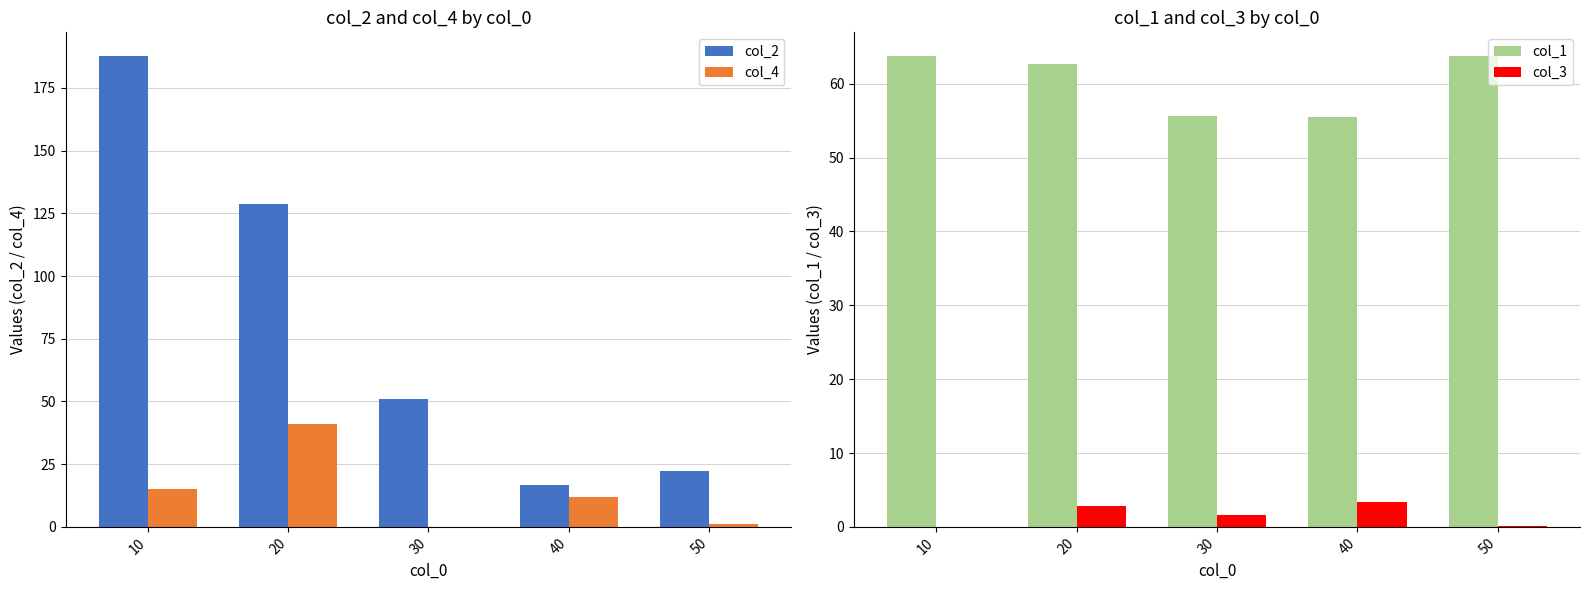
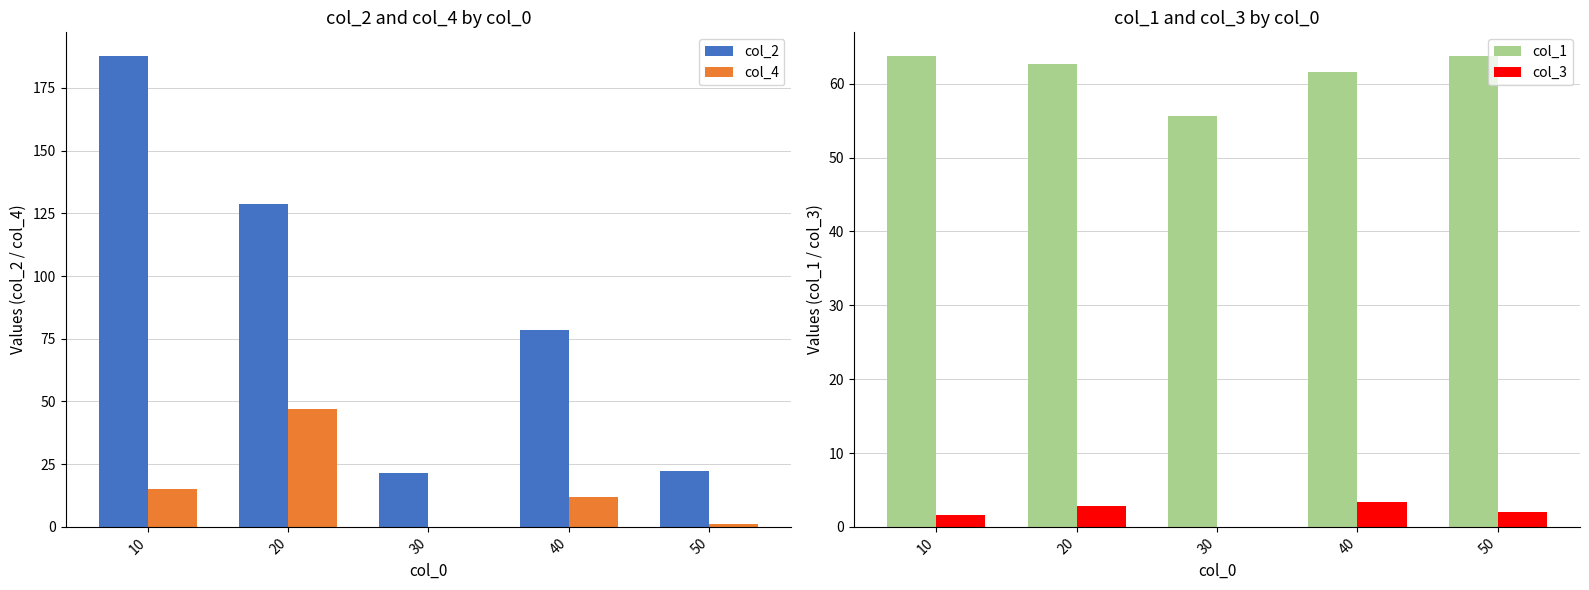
  {
    "col_2 and col_4 by col_0": {
      "col_2": {
        "10": 188,
        "20": 129,
-       "30": 51,
-       "40": 17,
+       "30": 22,
+       "40": 78,
        "50": 22
      },
      "col_4": {
        "10": 15,
-       "20": 41,
+       "20": 47,
        "30": 0,
        "40": 12,
        "50": 1
      }
    },
    "col_1 and col_3 by col_0": {
      "col_1": {
        "10": 64,
        "20": 63,
        "30": 56,
-       "40": 56,
+       "40": 62,
        "50": 64
      },
      "col_3": {
-       "10": 0,
+       "10": 2,
        "20": 3,
-       "30": 2,
+       "30": 0,
        "40": 3,
-       "50": 0
+       "50": 2
      }
    }
  }
